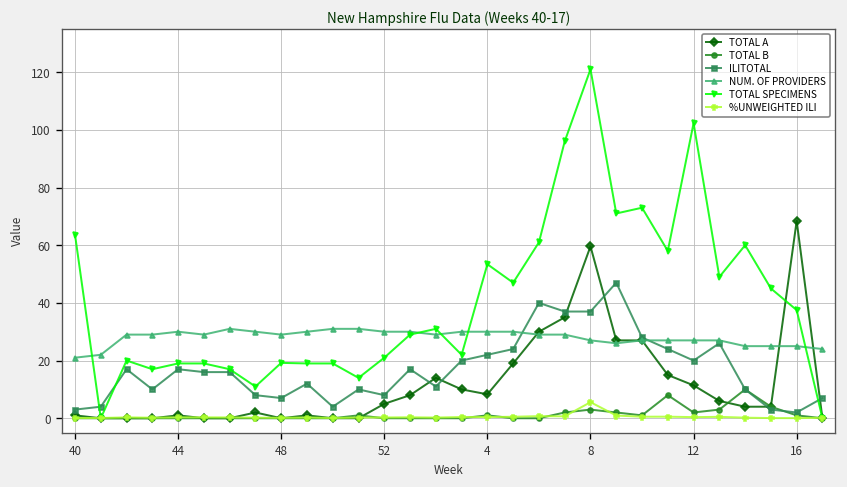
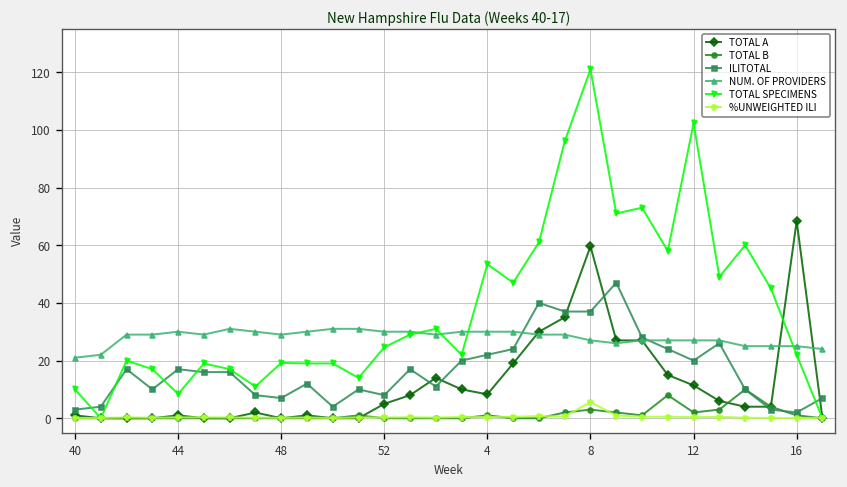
  {
    "TOTAL A": {
      "52": 5,
      "4": 8,
      "8": 60,
      "12": 11,
      "16": 68
    },
    "TOTAL SPECIMENS": {
-     "40": 64,
-     "44": 19,
+     "40": 10,
+     "44": 8,
      "48": 19,
-     "52": 21,
+     "52": 25,
      "4": 53,
      "8": 121,
      "12": 102,
-     "16": 38
+     "16": 22
    },
    "%UNWEIGHTED ILI": {
      "8": 6,
      "12": 0
    }
  }
